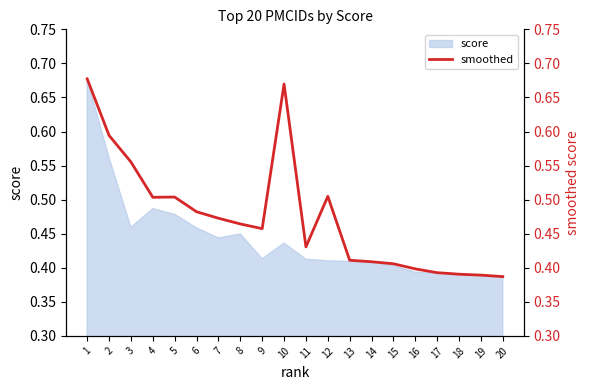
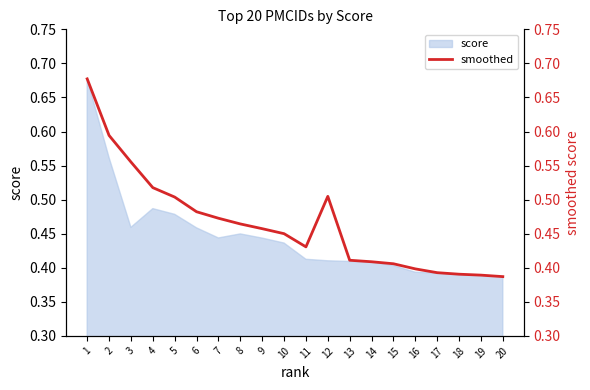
  {
    "score": {
      "1": 0.68,
      "2": 0.56,
      "3": 0.46,
      "4": 0.49,
      "5": 0.48,
      "6": 0.46,
      "7": 0.44,
      "8": 0.45,
-     "9": 0.41,
+     "9": 0.44,
      "10": 0.44,
      "11": 0.41,
      "12": 0.41,
      "13": 0.41,
      "14": 0.41,
      "15": 0.40,
      "16": 0.39,
      "17": 0.39,
      "18": 0.39,
      "19": 0.39,
      "20": 0.39
    },
    "smoothed": {
      "1": 0.68,
      "2": 0.59,
      "3": 0.56,
-     "4": 0.50,
+     "4": 0.52,
      "5": 0.50,
      "6": 0.48,
      "7": 0.47,
      "8": 0.46,
      "9": 0.46,
-     "10": 0.67,
+     "10": 0.45,
      "11": 0.43,
      "12": 0.50,
      "13": 0.41,
      "14": 0.41,
      "15": 0.41,
      "16": 0.40,
      "17": 0.39,
      "18": 0.39,
      "19": 0.39,
      "20": 0.39
    }
  }
